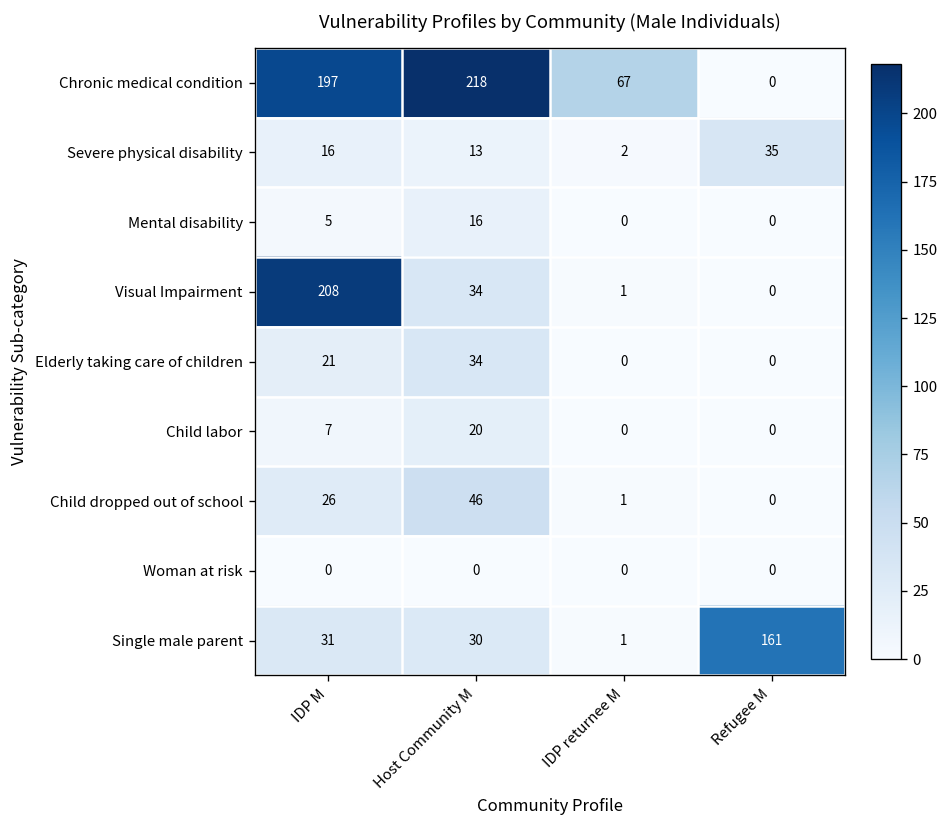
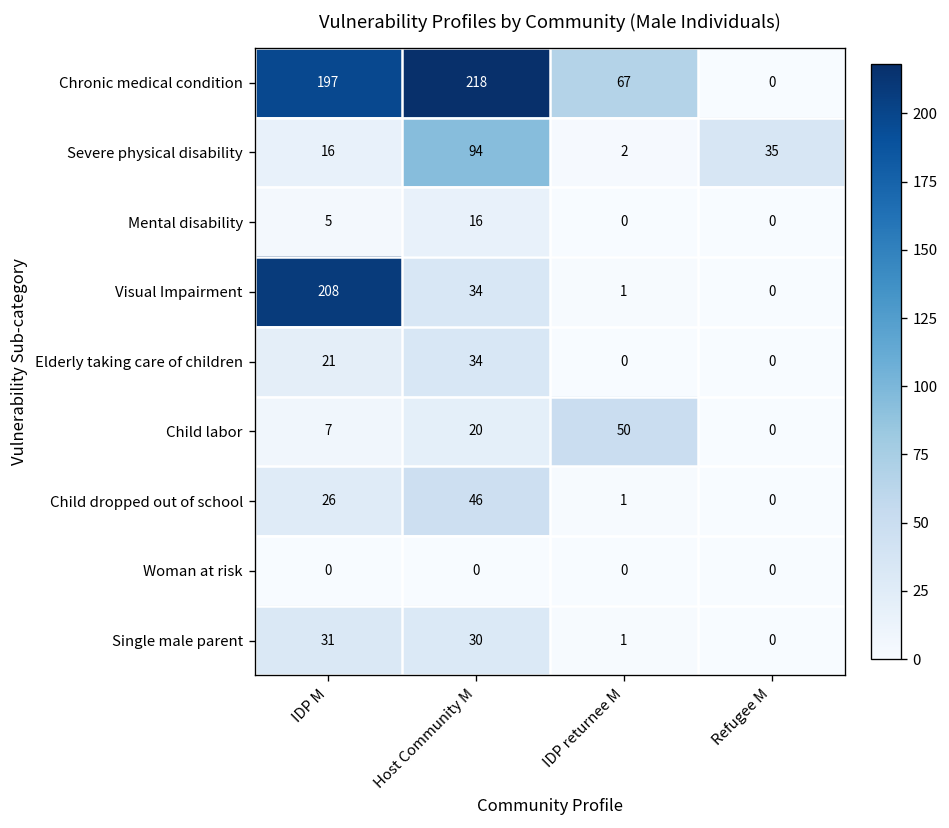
  {
    "Chronic medical condition": {
      "IDP M": 197,
      "Host Community M": 218,
      "IDP returnee M": 67,
      "Refugee M": 0
    },
    "Severe physical disability": {
      "IDP M": 16,
-     "Host Community M": 13,
+     "Host Community M": 94,
      "IDP returnee M": 2,
      "Refugee M": 35
    },
    "Mental disability": {
      "IDP M": 5,
      "Host Community M": 16,
      "IDP returnee M": 0,
      "Refugee M": 0
    },
    "Visual Impairment": {
      "IDP M": 208,
      "Host Community M": 34,
      "IDP returnee M": 1,
      "Refugee M": 0
    },
    "Elderly taking care of children": {
      "IDP M": 21,
      "Host Community M": 34,
      "IDP returnee M": 0,
      "Refugee M": 0
    },
    "Child labor": {
      "IDP M": 7,
      "Host Community M": 20,
-     "IDP returnee M": 0,
+     "IDP returnee M": 50,
      "Refugee M": 0
    },
    "Child dropped out of school": {
      "IDP M": 26,
      "Host Community M": 46,
      "IDP returnee M": 1,
      "Refugee M": 0
    },
    "Woman at risk": {
      "IDP M": 0,
      "Host Community M": 0,
      "IDP returnee M": 0,
      "Refugee M": 0
    },
    "Single male parent": {
      "IDP M": 31,
      "Host Community M": 30,
      "IDP returnee M": 1,
-     "Refugee M": 161
+     "Refugee M": 0
    }
  }
